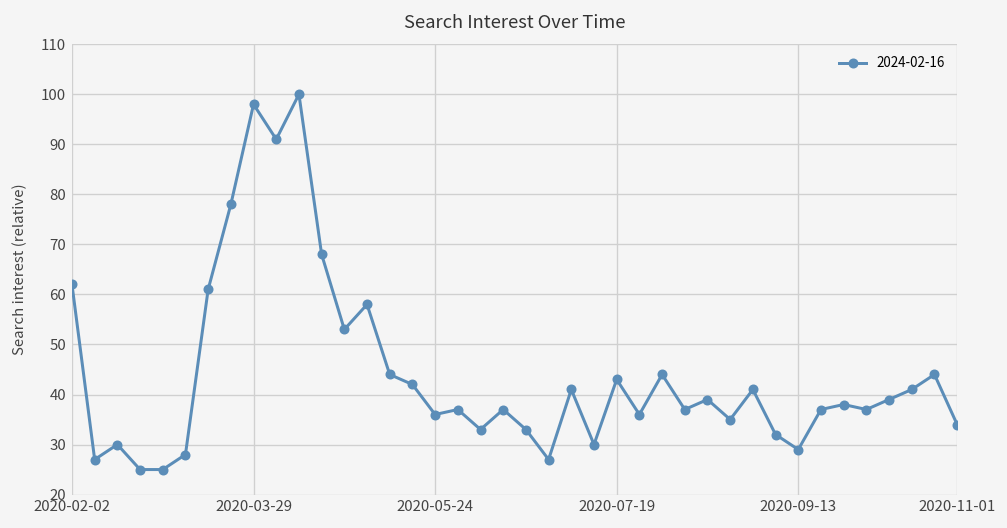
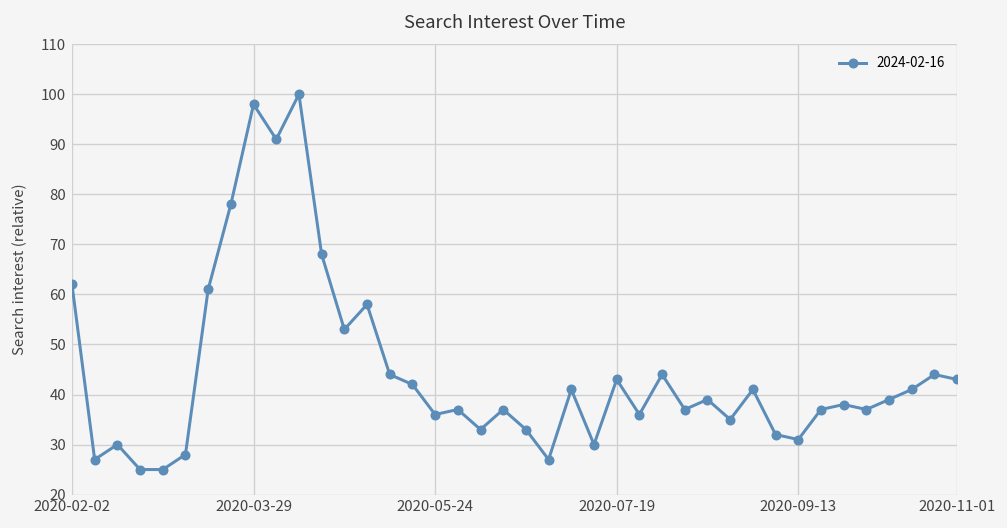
  {
    "2020-02-02": 62,
    "2020-03-29": 98,
    "2020-05-24": 36,
    "2020-07-19": 43,
-   "2020-09-13": 29,
-   "2020-11-01": 34
+   "2020-09-13": 31,
+   "2020-11-01": 43
  }
